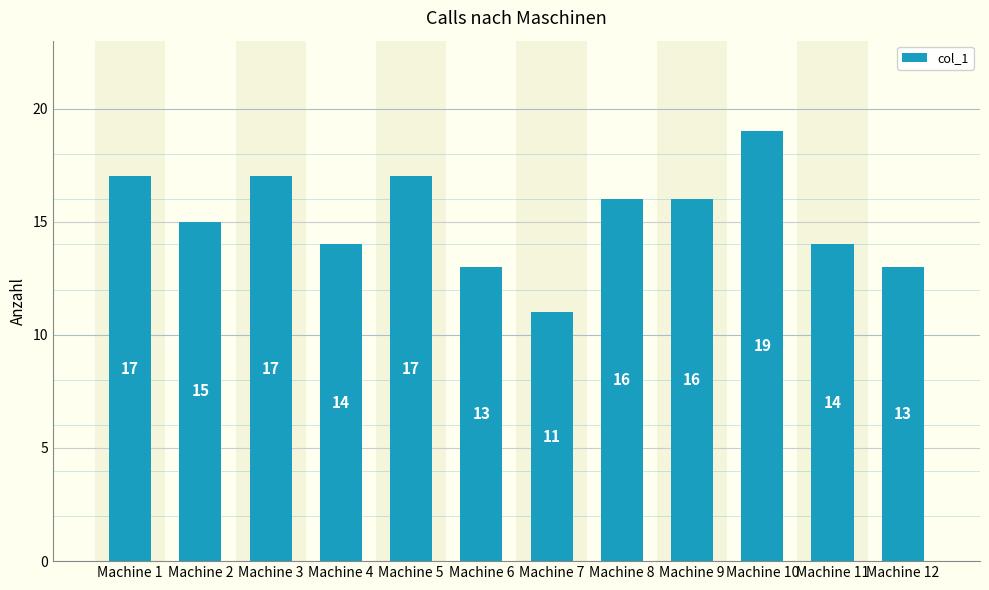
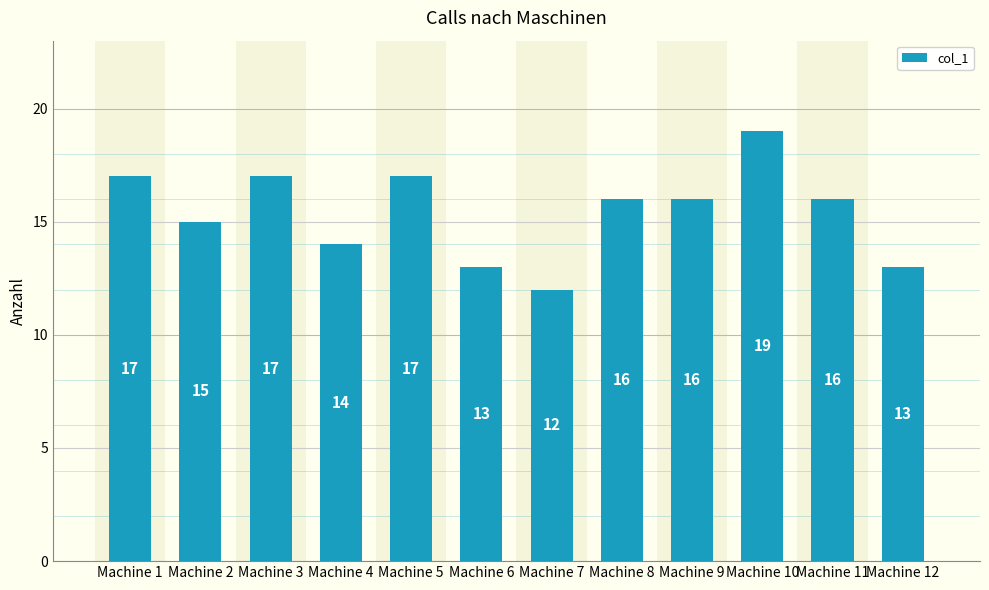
  {
    "Machine 1": 17,
    "Machine 2": 15,
    "Machine 3": 17,
    "Machine 4": 14,
    "Machine 5": 17,
    "Machine 6": 13,
-   "Machine 7": 11,
+   "Machine 7": 12,
    "Machine 8": 16,
    "Machine 9": 16,
    "Machine 10": 19,
-   "Machine 11": 14,
+   "Machine 11": 16,
    "Machine 12": 13
  }
